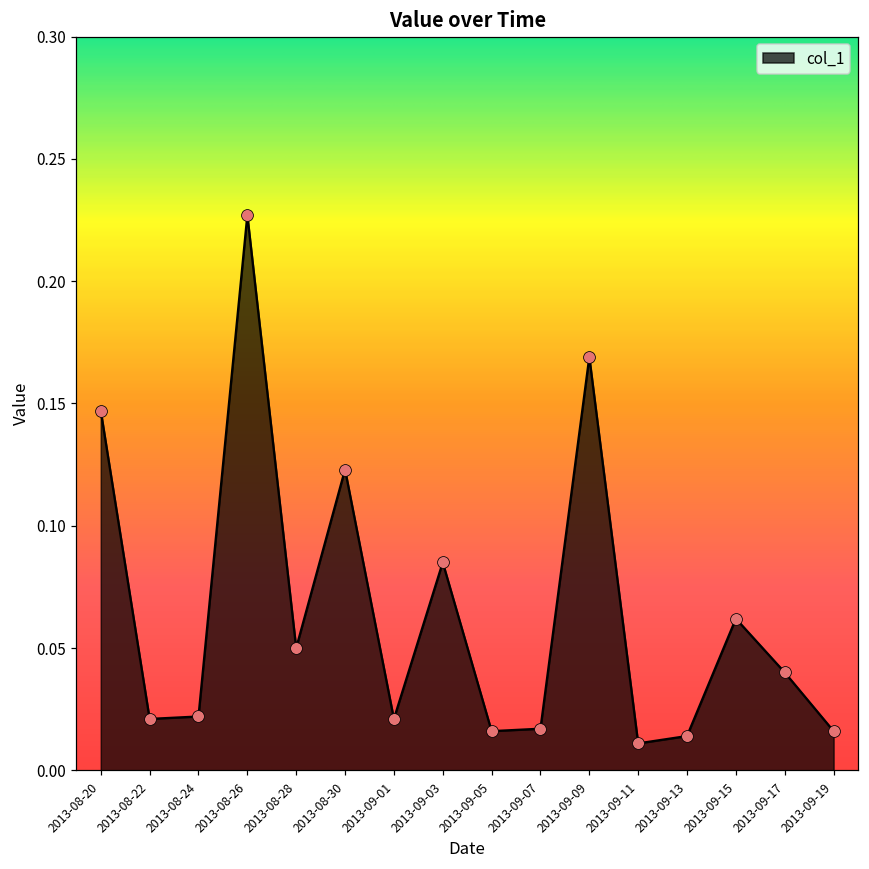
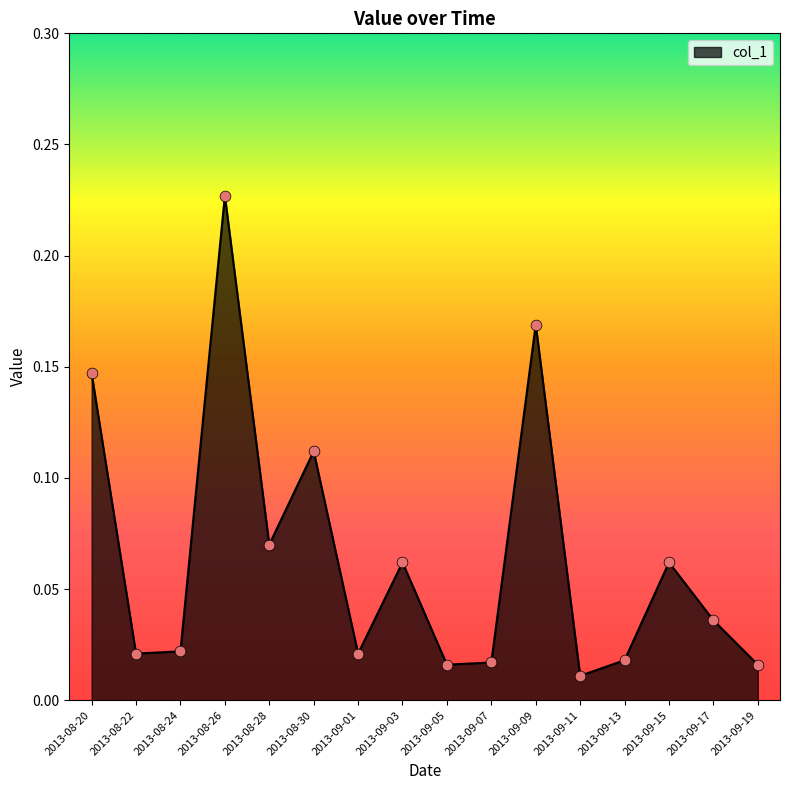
  {
    "2013-08-20": 0.147,
    "2013-08-22": 0.021,
    "2013-08-24": 0.022,
    "2013-08-26": 0.227,
-   "2013-08-28": 0.05,
-   "2013-08-30": 0.123,
+   "2013-08-28": 0.07,
+   "2013-08-30": 0.112,
    "2013-09-01": 0.021,
-   "2013-09-03": 0.085,
+   "2013-09-03": 0.062,
    "2013-09-05": 0.016,
    "2013-09-07": 0.017,
    "2013-09-09": 0.169,
    "2013-09-11": 0.011,
-   "2013-09-13": 0.014,
+   "2013-09-13": 0.018,
    "2013-09-15": 0.062,
-   "2013-09-17": 0.040,
+   "2013-09-17": 0.036,
    "2013-09-19": 0.016
  }
